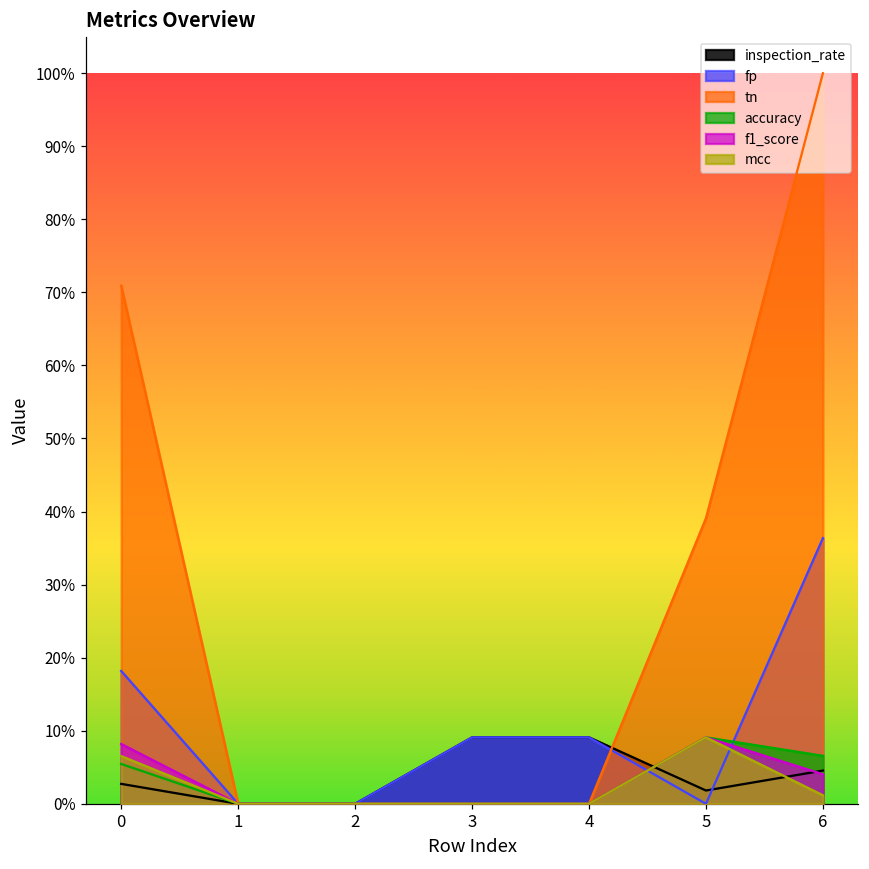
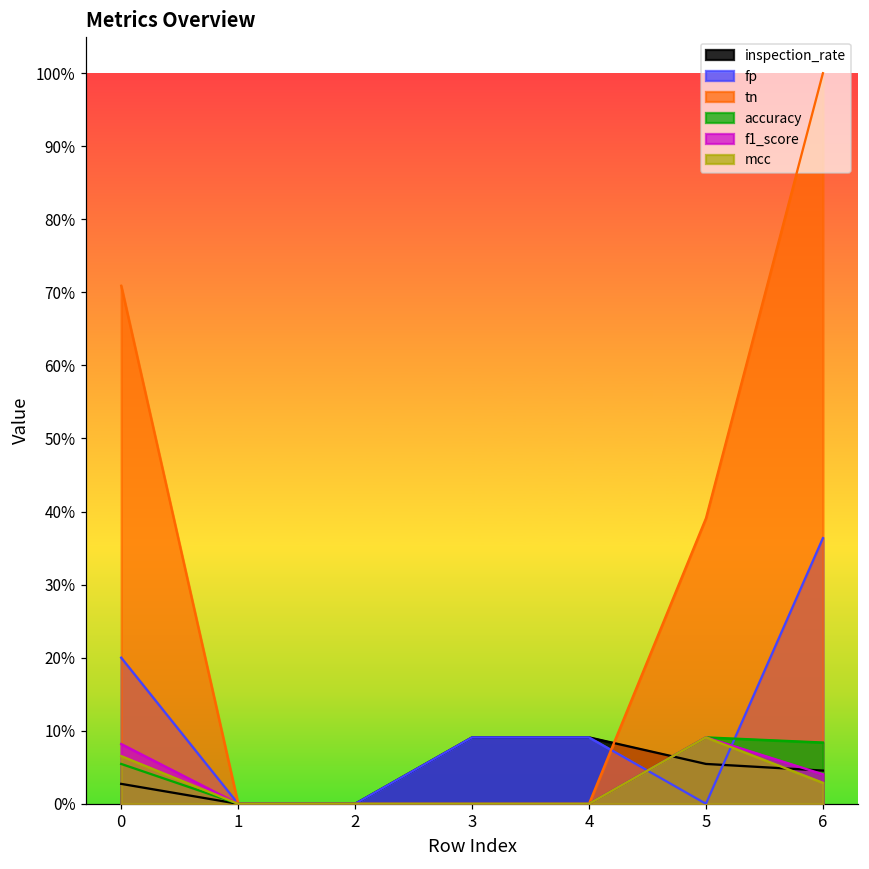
  {
    "inspection_rate": {
      "0": "3%",
-     "5": "2%",
+     "5": "5%",
      "6": "5%"
    },
    "fp": {
-     "0": "18%",
+     "0": "20%",
      "5": "0%",
      "6": "36%"
    },
    "tn": {
      "0": "71%",
      "5": "39%"
    },
    "accuracy": {
      "0": "5%",
-     "6": "7%"
+     "6": "8%"
    },
    "f1_score": {
      "0": "8%",
      "6": "4%"
    },
    "mcc": {
      "0": "7%",
-     "6": "1%"
+     "6": "3%"
    }
  }
